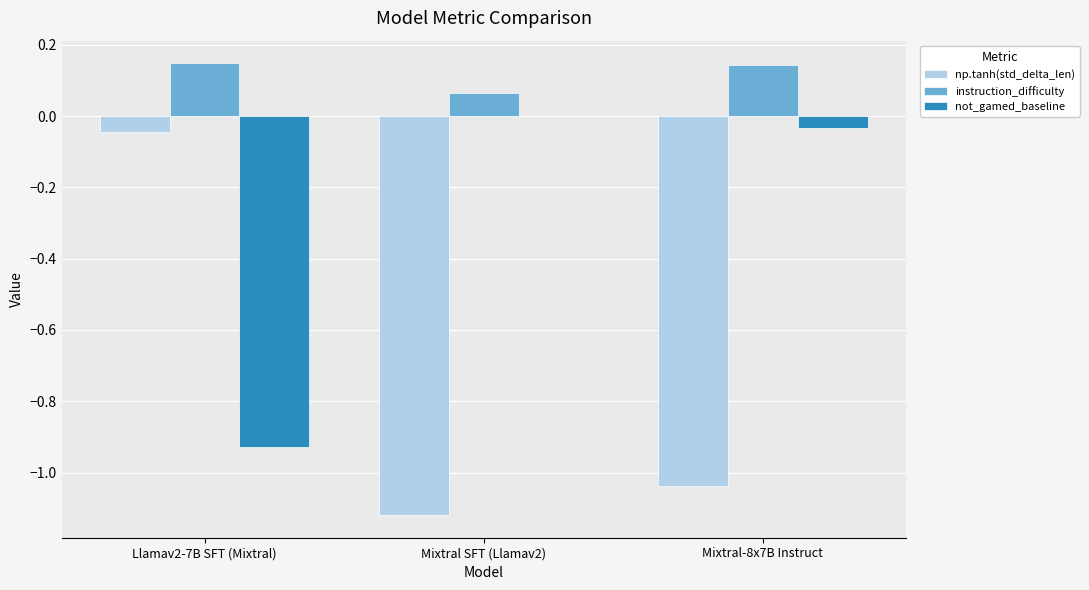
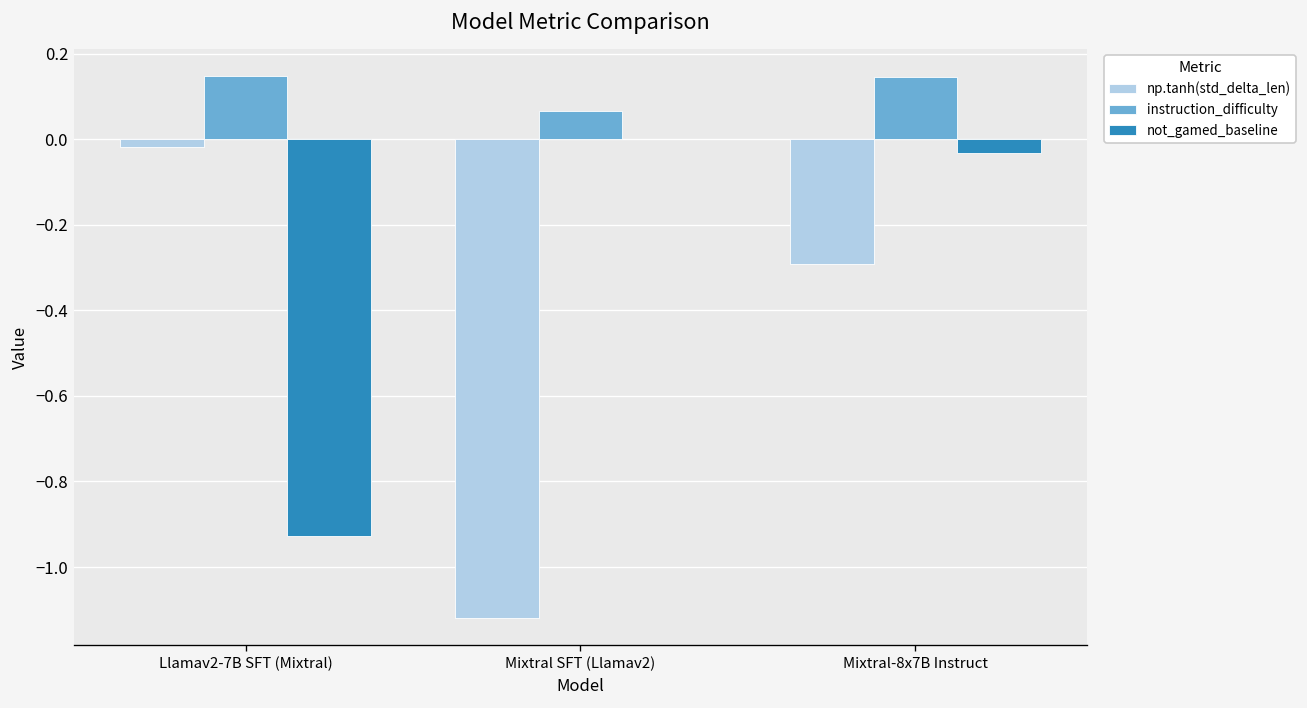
  {
    "np.tanh(std_delta_len)": {
-     "Llamav2-7B SFT (Mixtral)": -0.05,
+     "Llamav2-7B SFT (Mixtral)": -0.02,
      "Mixtral SFT (Llamav2)": -1.12,
-     "Mixtral-8x7B Instruct": -1.04
+     "Mixtral-8x7B Instruct": -0.29
    },
    "instruction_difficulty": {
      "Llamav2-7B SFT (Mixtral)": 0.15,
      "Mixtral SFT (Llamav2)": 0.07,
      "Mixtral-8x7B Instruct": 0.14
    },
    "not_gamed_baseline": {
      "Llamav2-7B SFT (Mixtral)": -0.93,
      "Mixtral SFT (Llamav2)": 0.00,
      "Mixtral-8x7B Instruct": -0.03
    }
  }
